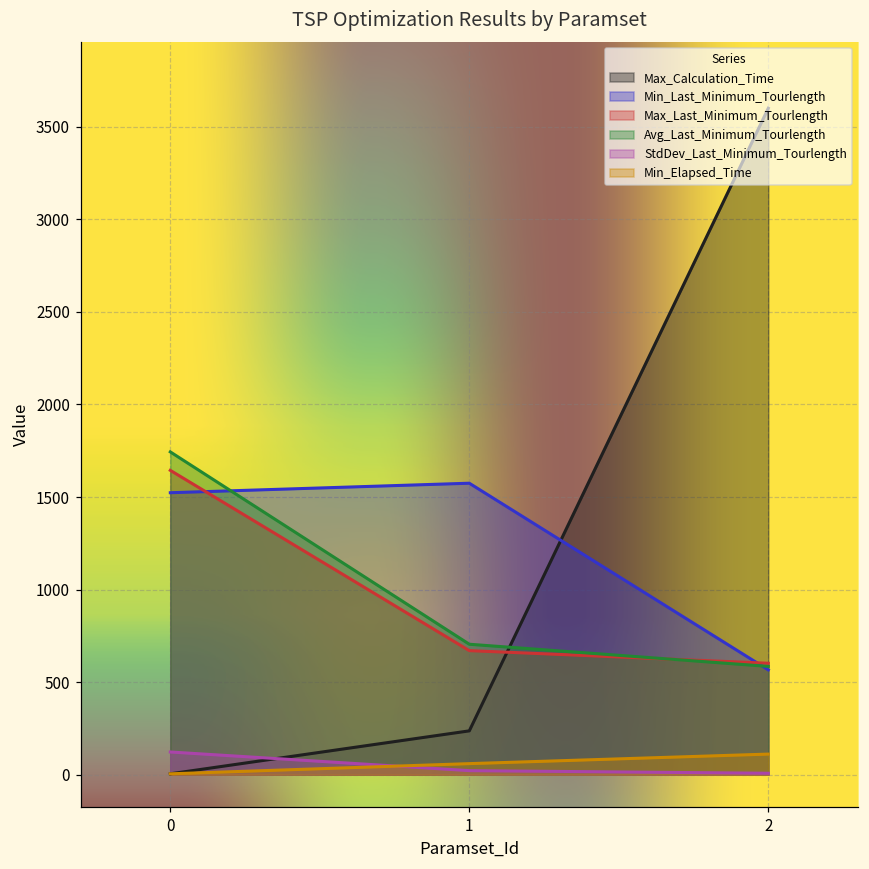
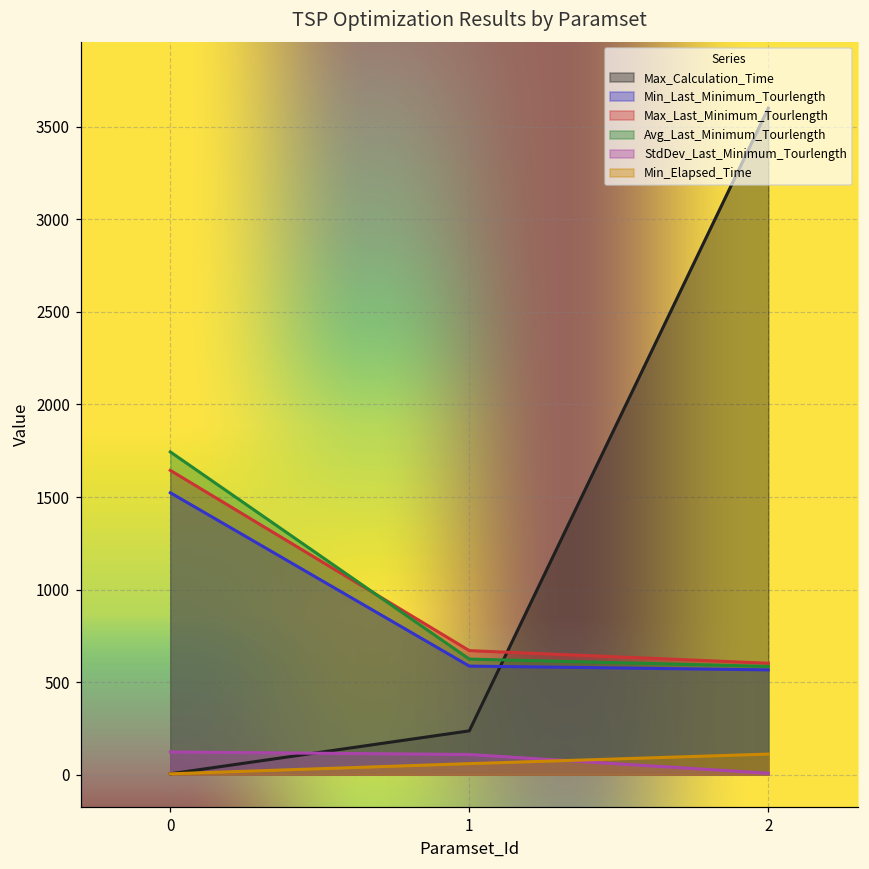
  {
    "Max_Calculation_Time": {
      "1": 240
    },
    "Min_Last_Minimum_Tourlength": {
      "0": 1520,
-     "1": 1570,
+     "1": 590,
      "2": 570
    },
    "Avg_Last_Minimum_Tourlength": {
      "0": 1740,
-     "1": 700,
+     "1": 620,
      "2": 590
    },
    "StdDev_Last_Minimum_Tourlength": {
      "0": 120,
-     "1": 20,
+     "1": 110,
      "2": 10
    }
  }
